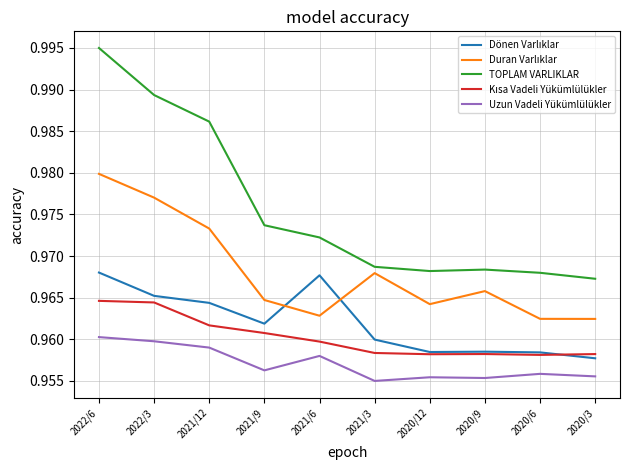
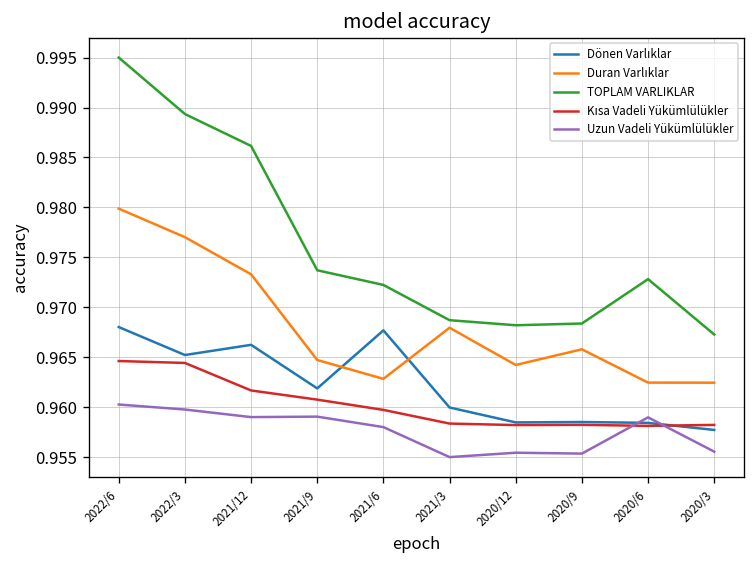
  {
    "Dönen Varlıklar": {
      "2022/6": 0.968,
      "2022/3": 0.965,
-     "2021/12": 0.964,
+     "2021/12": 0.966,
      "2021/9": 0.962,
      "2021/6": 0.968,
      "2021/3": 0.960,
      "2020/3": 0.958
    },
    "Duran Varlıklar": {
      "2022/6": 0.980,
      "2022/3": 0.977,
      "2021/12": 0.973,
      "2021/9": 0.965,
      "2021/6": 0.963,
      "2021/3": 0.968,
      "2020/12": 0.964,
      "2020/9": 0.966,
      "2020/6": 0.962,
      "2020/3": 0.962
    },
    "TOPLAM VARLIKLAR": {
      "2022/6": 0.995,
      "2022/3": 0.989,
      "2021/12": 0.986,
      "2021/9": 0.974,
      "2021/6": 0.972,
      "2021/3": 0.969,
      "2020/12": 0.968,
      "2020/9": 0.968,
-     "2020/6": 0.968,
+     "2020/6": 0.973,
      "2020/3": 0.967
    },
    "Kısa Vadeli Yükümlülükler": {
      "2022/6": 0.965,
      "2022/3": 0.964,
      "2021/12": 0.962,
      "2021/9": 0.961,
      "2021/6": 0.960,
      "2021/3": 0.958,
      "2020/3": 0.958
    },
    "Uzun Vadeli Yükümlülükler": {
      "2022/6": 0.960,
      "2022/3": 0.960,
      "2021/12": 0.959,
-     "2021/9": 0.956,
+     "2021/9": 0.959,
      "2021/6": 0.958,
      "2021/3": 0.955,
      "2020/12": 0.955,
      "2020/9": 0.955,
-     "2020/6": 0.956,
+     "2020/6": 0.959,
      "2020/3": 0.956
    }
  }
